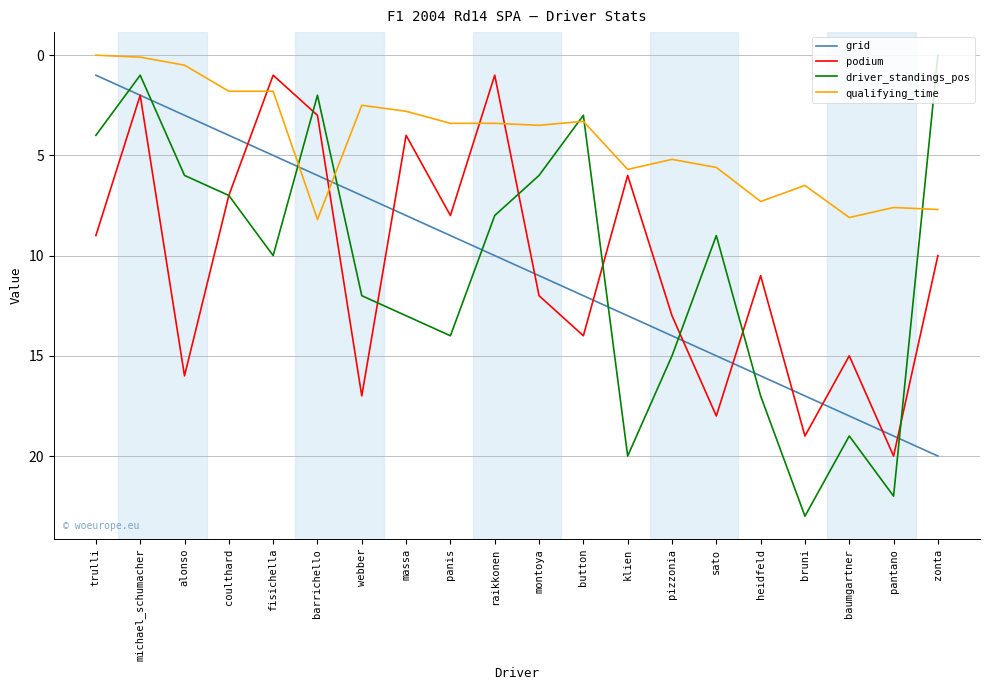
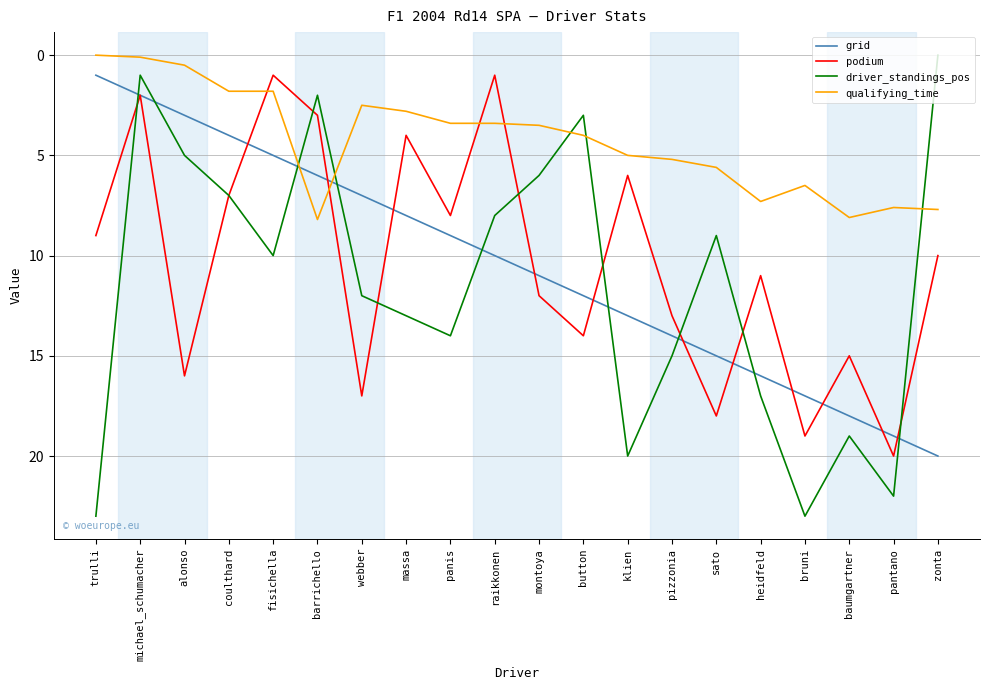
  {
    "grid": {
      "trulli": 1.0,
      "alonso": 3.0,
      "coulthard": 4.0,
      "fisichella": 5.0,
      "barrichello": 6.0,
      "webber": 7.0,
      "massa": 8.0,
      "panis": 9.0,
      "raikkonen": 10.0,
      "montoya": 11.0,
      "button": 12.0,
      "klien": 13.0,
      "pizzonia": 14.0,
      "sato": 15.0,
      "heidfeld": 16.0,
      "bruni": 17.0,
      "baumgartner": 18.0,
      "pantano": 19.0,
      "zonta": 20.0
    },
    "podium": {
      "trulli": 9.0,
      "alonso": 16.0,
      "fisichella": 1.0,
      "barrichello": 3.0,
      "webber": 17.0,
      "massa": 4.0,
      "panis": 8.0,
      "raikkonen": 1.0,
      "montoya": 12.0,
      "button": 14.0,
      "klien": 6.0,
      "pizzonia": 13.0,
      "sato": 18.0,
      "heidfeld": 11.0,
      "bruni": 19.0,
      "baumgartner": 15.0,
      "pantano": 20.0,
      "zonta": 10.0
    },
    "driver_standings_pos": {
-     "trulli": 4,
+     "trulli": 23,
      "michael_schumacher": 1,
-     "alonso": 6,
+     "alonso": 5,
      "fisichella": 10,
      "barrichello": 2,
      "webber": 12,
      "massa": 13,
      "panis": 14,
      "raikkonen": 8,
      "montoya": 6,
      "button": 3,
      "klien": 20,
      "pizzonia": 15,
      "sato": 9,
      "heidfeld": 17,
      "bruni": 23,
      "baumgartner": 19,
      "pantano": 22
    },
    "qualifying_time": {
      "trulli": 0.0,
      "michael_schumacher": 0.1,
      "alonso": 0.5,
      "coulthard": 1.8,
      "fisichella": 1.8,
      "barrichello": 8.2,
      "webber": 2.5,
      "massa": 2.8,
      "panis": 3.4,
      "raikkonen": 3.4,
      "montoya": 3.5,
-     "button": 3.3,
-     "klien": 5.7,
+     "button": 4.0,
+     "klien": 5.0,
      "pizzonia": 5.2,
      "sato": 5.6,
      "heidfeld": 7.3,
      "bruni": 6.5,
      "baumgartner": 8.1,
      "pantano": 7.6,
      "zonta": 7.7
    }
  }
